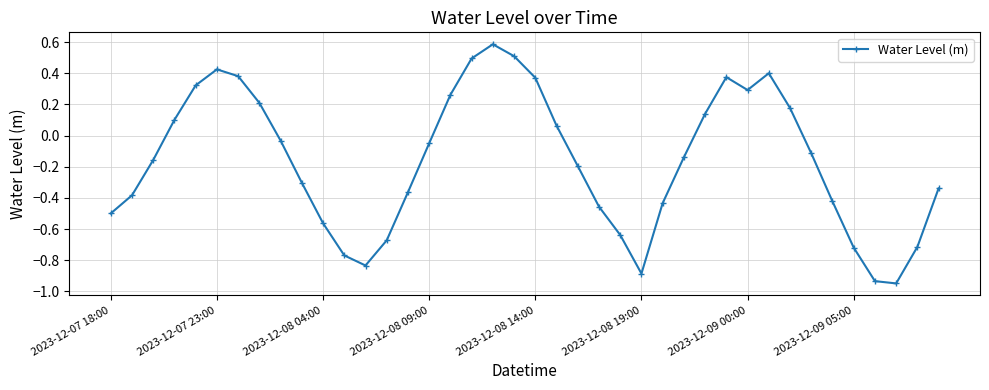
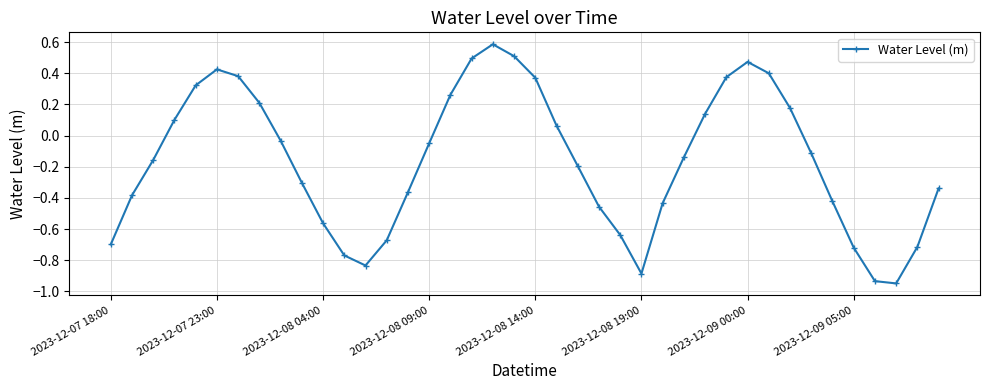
  {
-   "2023-12-07 18:00": -0.50,
+   "2023-12-07 18:00": -0.70,
    "2023-12-07 23:00": 0.43,
    "2023-12-08 04:00": -0.56,
    "2023-12-08 09:00": -0.05,
    "2023-12-08 14:00": 0.37,
    "2023-12-08 19:00": -0.89,
-   "2023-12-09 00:00": 0.29,
+   "2023-12-09 00:00": 0.47,
    "2023-12-09 05:00": -0.72
  }
